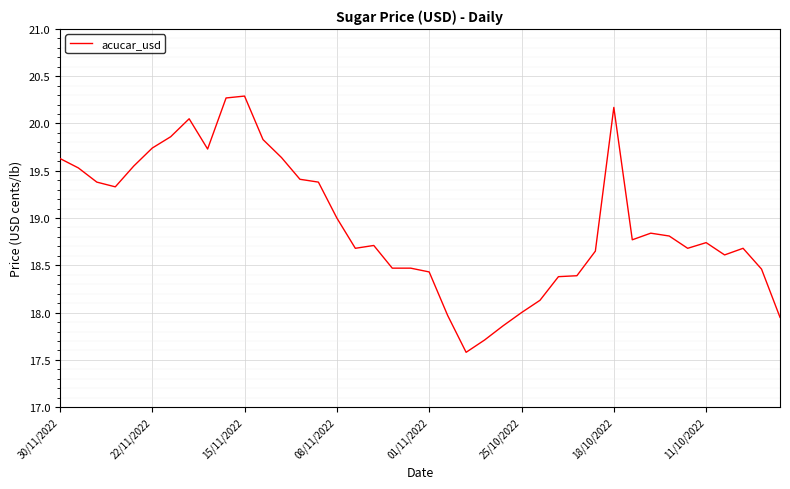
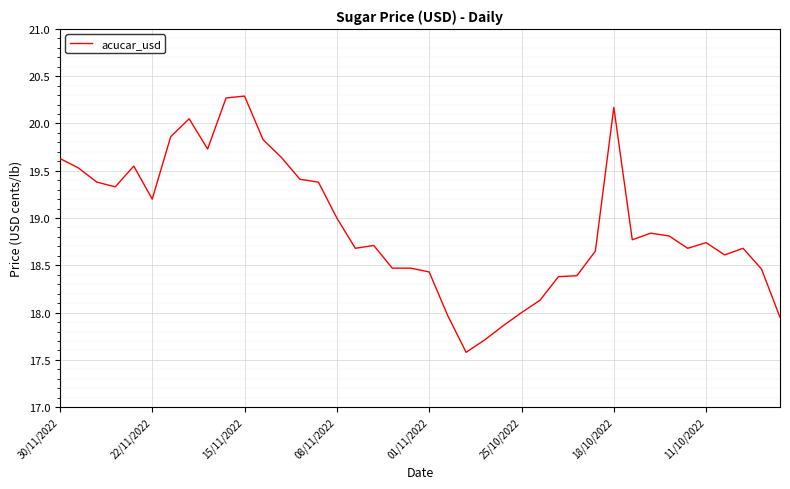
  {
    "30/11/2022": 19.6,
-   "22/11/2022": 19.7,
+   "22/11/2022": 19.2,
    "15/11/2022": 20.3,
    "08/11/2022": 19.0,
    "01/11/2022": 18.4,
    "25/10/2022": 18.0,
    "18/10/2022": 20.2,
    "11/10/2022": 18.7
  }
